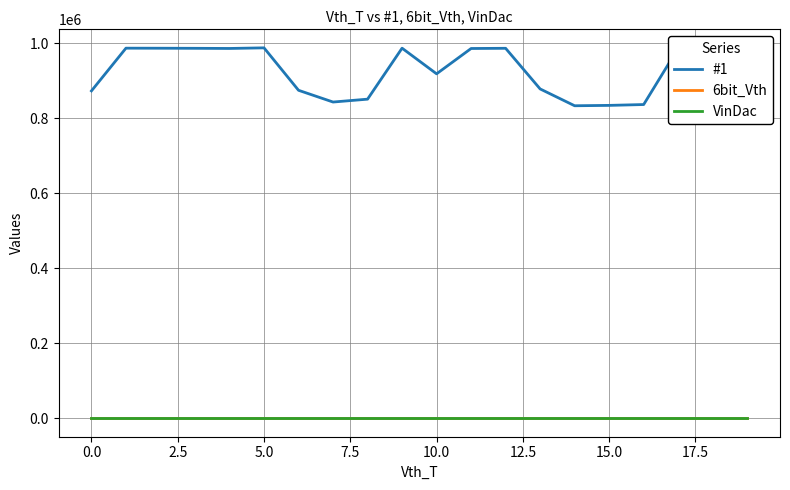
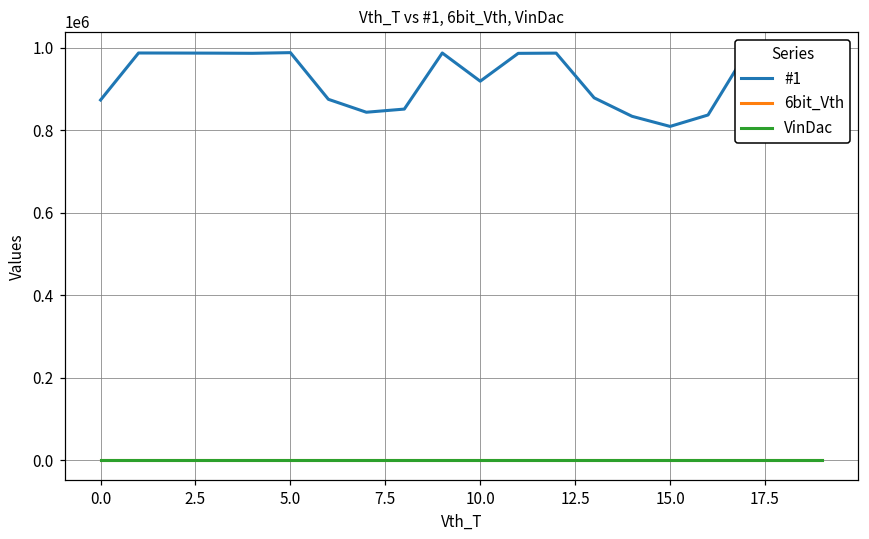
  {
    "#1": {
      "0.0": 870000,
      "5.0": 990000,
      "10.0": 920000,
-     "15.0": 830000
+     "15.0": 810000
    },
    "VinDac": {
      "0.0": 0,
      "5.0": 0,
      "10.0": 0,
      "15.0": 0
    }
  }
